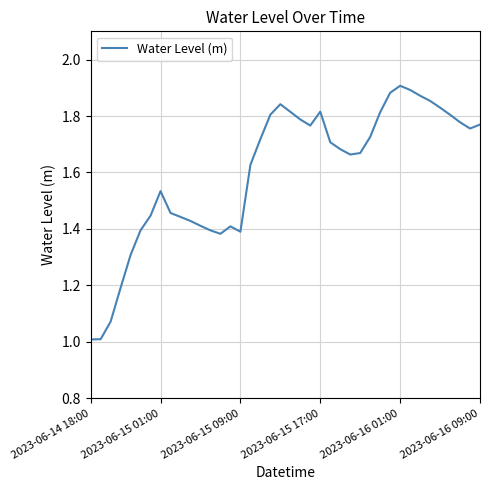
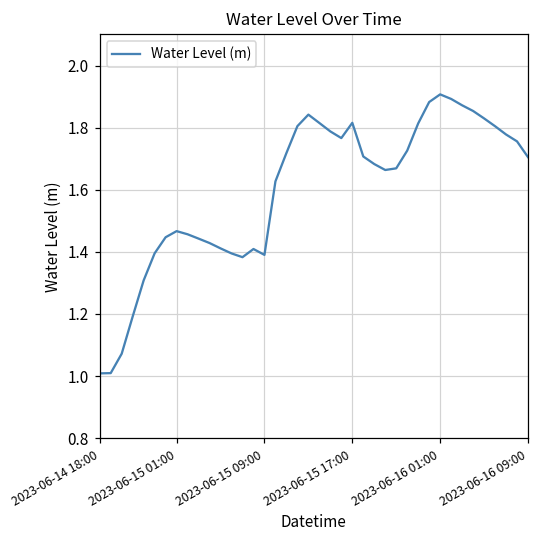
  {
    "2023-06-14 18:00": 1.01,
-   "2023-06-15 01:00": 1.53,
+   "2023-06-15 01:00": 1.47,
    "2023-06-15 09:00": 1.39,
    "2023-06-15 17:00": 1.82,
    "2023-06-16 01:00": 1.91,
-   "2023-06-16 09:00": 1.77
+   "2023-06-16 09:00": 1.71
  }
